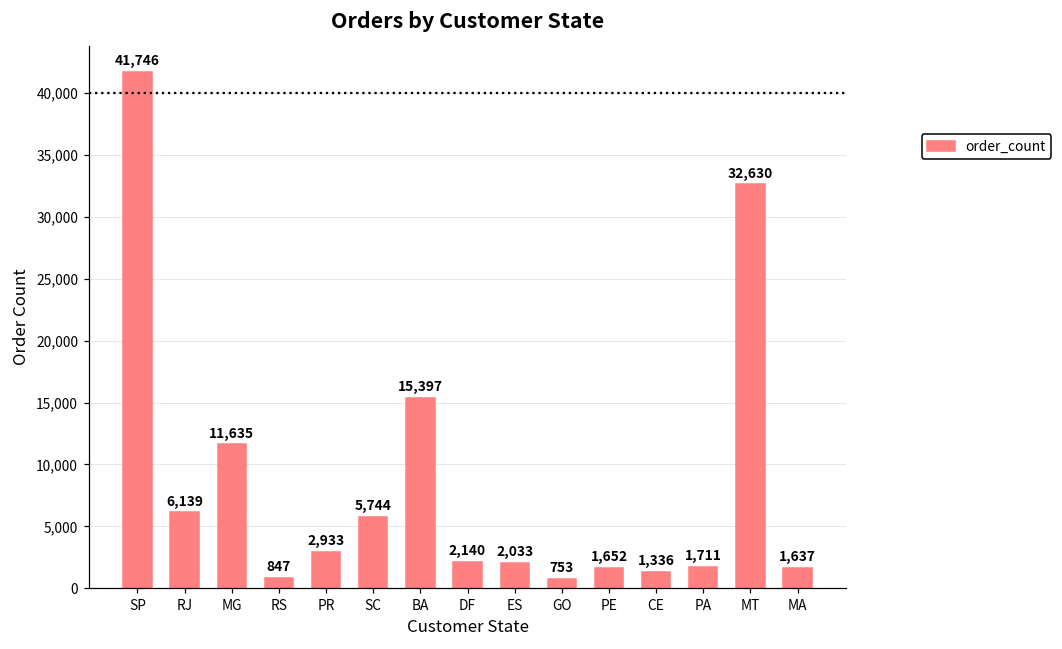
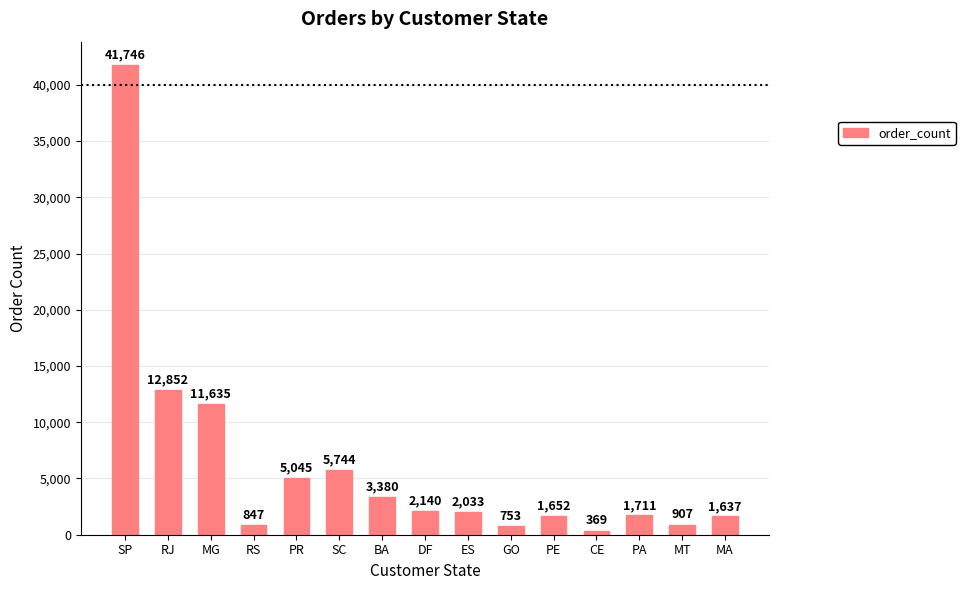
  {
    "SP": "41,746",
-   "RJ": "6,139",
+   "RJ": "12,852",
    "MG": "11,635",
    "RS": "847",
-   "PR": "2,933",
+   "PR": "5,045",
    "SC": "5,744",
-   "BA": "15,397",
+   "BA": "3,380",
    "DF": "2,140",
    "ES": "2,033",
    "GO": "753",
    "PE": "1,652",
-   "CE": "1,336",
+   "CE": "369",
    "PA": "1,711",
-   "MT": "32,630",
+   "MT": "907",
    "MA": "1,637"
  }
